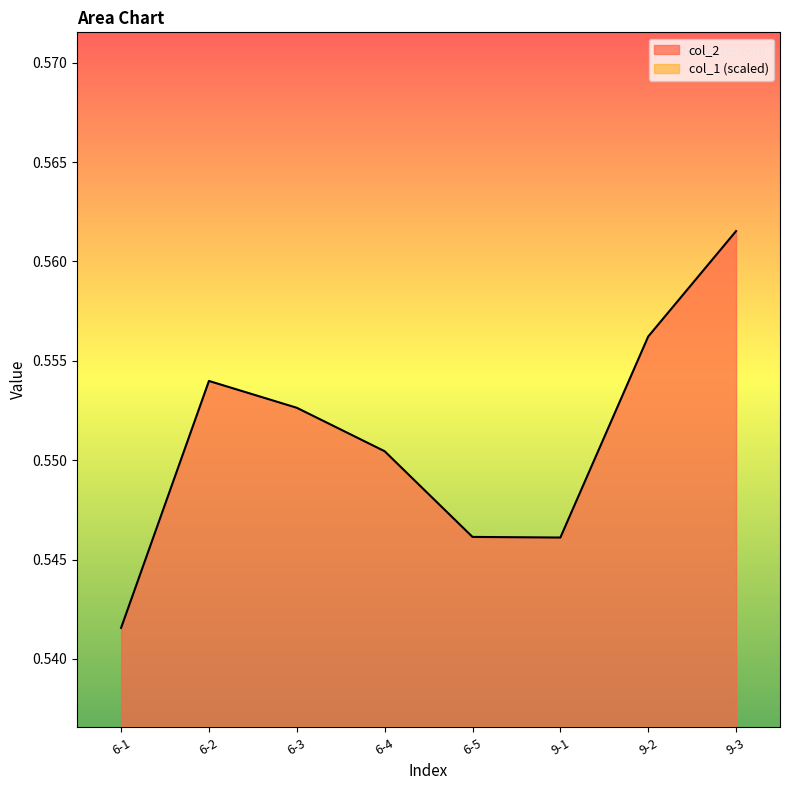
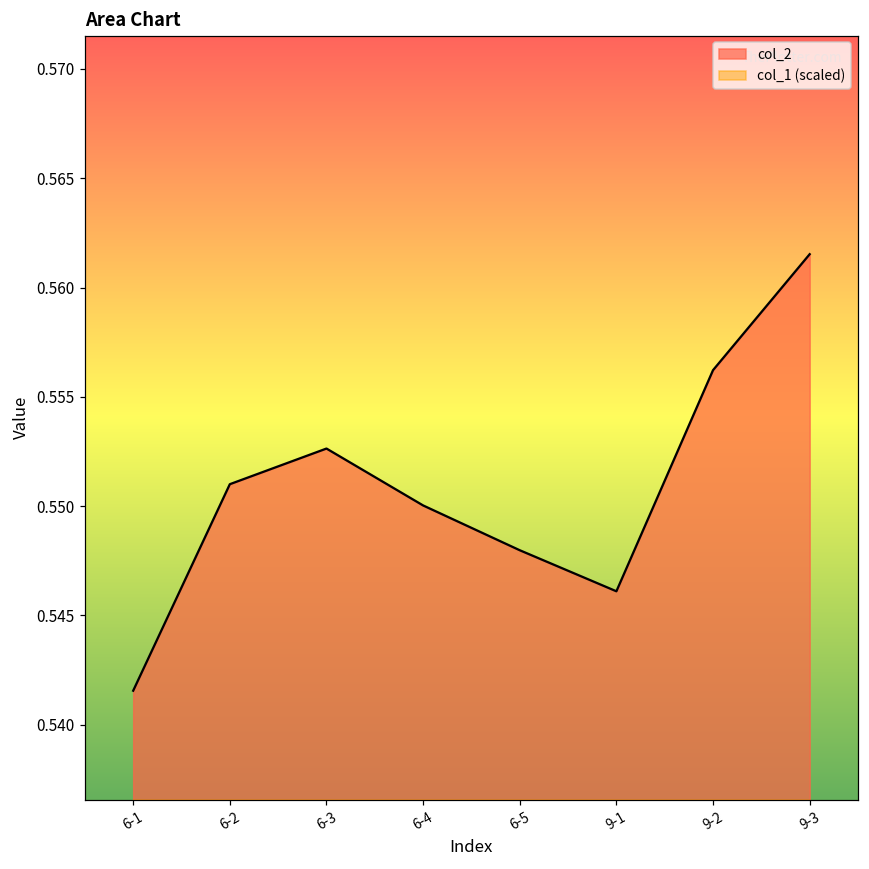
  {
    "col_2": {
      "6-1": 0.5416,
-     "6-2": 0.5540,
+     "6-2": 0.5510,
      "6-3": 0.5526,
-     "6-4": 0.5504,
-     "6-5": 0.5461,
+     "6-4": 0.5500,
+     "6-5": 0.5480,
      "9-1": 0.5461,
      "9-2": 0.5562,
      "9-3": 0.5615
    }
  }
